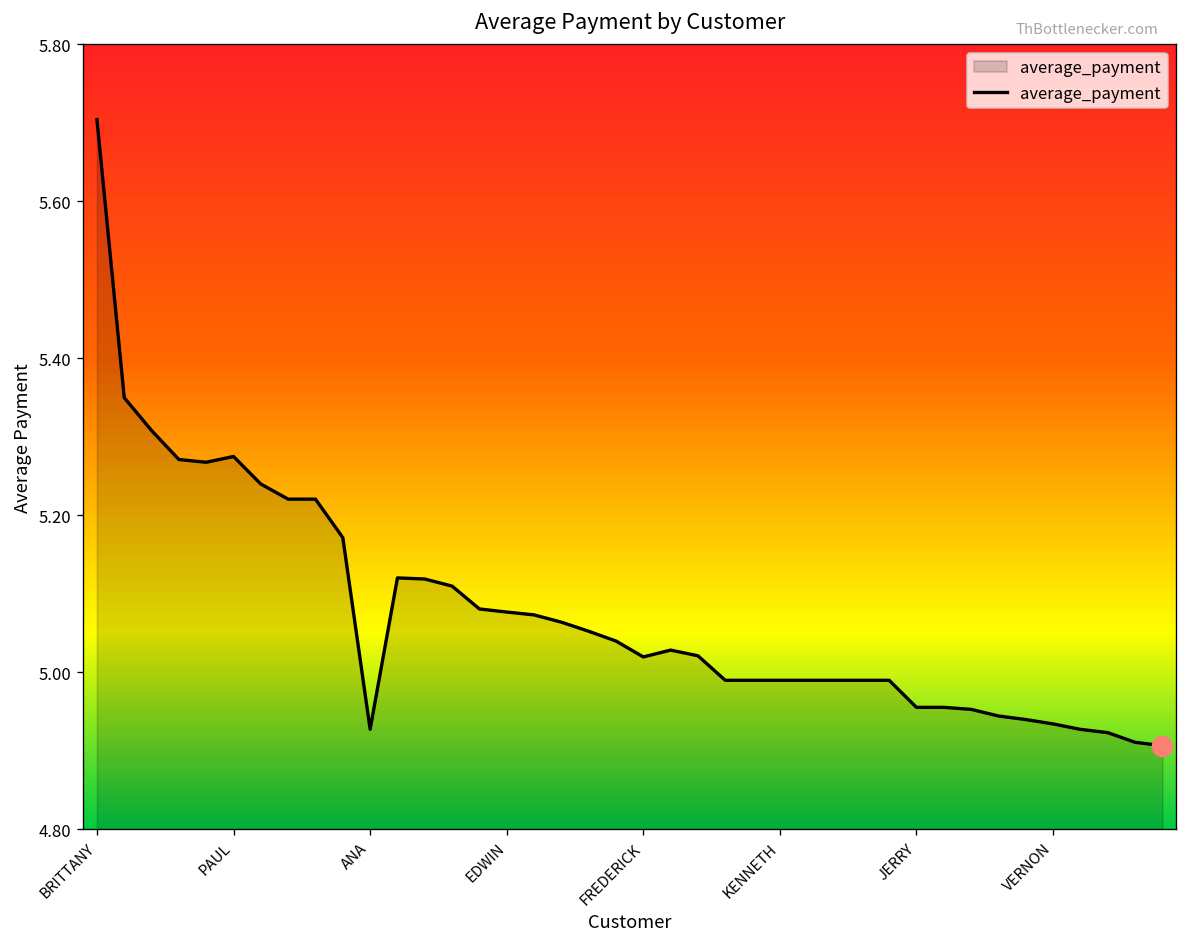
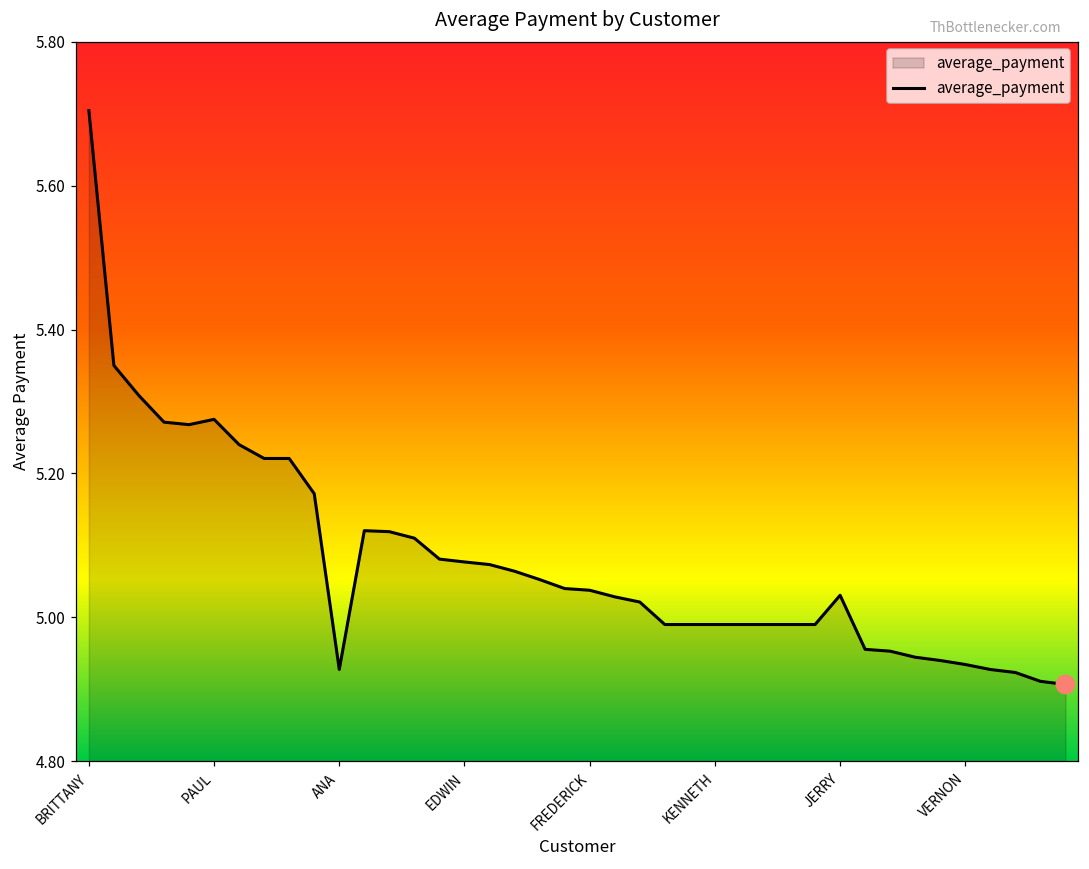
  {
    "average_payment": {
      "BRITTANY": 5.70,
      "PAUL": 5.28,
      "ANA": 4.93,
      "EDWIN": 5.08,
-     "FREDERICK": 5.02,
+     "FREDERICK": 5.04,
      "KENNETH": 4.99,
-     "JERRY": 4.96,
+     "JERRY": 5.03,
      "VERNON": 4.93
    }
  }
